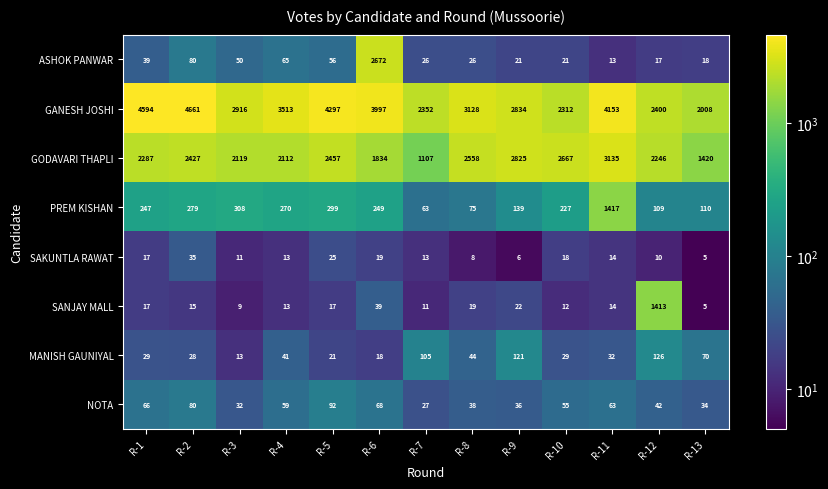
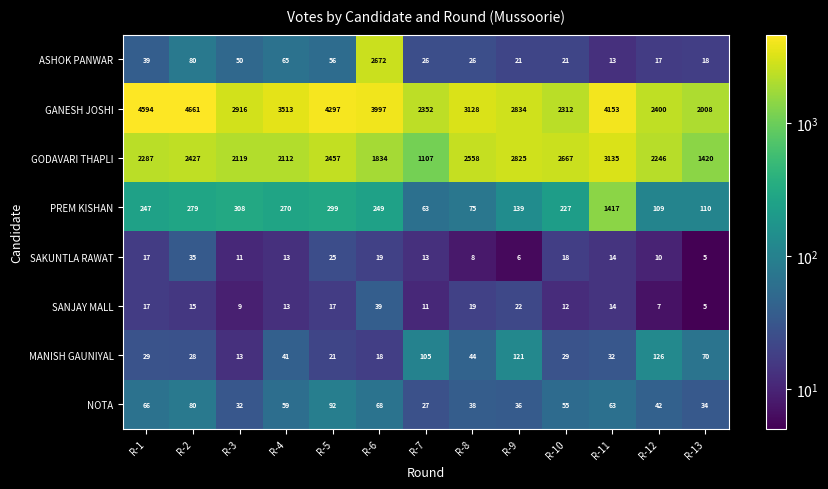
  {
    "ASHOK PANWAR": {
      "R-1": 39,
      "R-2": 80,
      "R-3": 50,
      "R-4": 65,
      "R-5": 56,
      "R-6": 2672,
      "R-7": 26,
      "R-8": 26,
      "R-9": 21,
      "R-10": 21,
      "R-11": 13,
      "R-12": 17,
      "R-13": 18
    },
    "GANESH JOSHI": {
      "R-1": 4594,
      "R-2": 4661,
      "R-3": 2916,
      "R-4": 3513,
      "R-5": 4297,
      "R-6": 3997,
      "R-7": 2352,
      "R-8": 3128,
      "R-9": 2834,
      "R-10": 2312,
      "R-11": 4153,
      "R-12": 2400,
      "R-13": 2008
    },
    "GODAVARI THAPLI": {
      "R-1": 2287,
      "R-2": 2427,
      "R-3": 2119,
      "R-4": 2112,
      "R-5": 2457,
      "R-6": 1834,
      "R-7": 1107,
      "R-8": 2558,
      "R-9": 2825,
      "R-10": 2667,
      "R-11": 3135,
      "R-12": 2246,
      "R-13": 1420
    },
    "PREM KISHAN": {
      "R-1": 247,
      "R-2": 279,
      "R-3": 308,
      "R-4": 270,
      "R-5": 299,
      "R-6": 249,
      "R-7": 63,
      "R-8": 75,
      "R-9": 139,
      "R-10": 227,
      "R-11": 1417,
      "R-12": 109,
      "R-13": 110
    },
    "SAKUNTLA RAWAT": {
      "R-1": 17,
      "R-2": 35,
      "R-3": 11,
      "R-4": 13,
      "R-5": 25,
      "R-6": 19,
      "R-7": 13,
      "R-8": 8,
      "R-9": 6,
      "R-10": 18,
      "R-11": 14,
      "R-12": 10,
      "R-13": 5
    },
    "SANJAY MALL": {
      "R-1": 17,
      "R-2": 15,
      "R-3": 9,
      "R-4": 13,
      "R-5": 17,
      "R-6": 39,
      "R-7": 11,
      "R-8": 19,
      "R-9": 22,
      "R-10": 12,
      "R-11": 14,
-     "R-12": 1413,
+     "R-12": 7,
      "R-13": 5
    },
    "MANISH GAUNIYAL": {
      "R-1": 29,
      "R-2": 28,
      "R-3": 13,
      "R-4": 41,
      "R-5": 21,
      "R-6": 18,
      "R-7": 105,
      "R-8": 44,
      "R-9": 121,
      "R-10": 29,
      "R-11": 32,
      "R-12": 126,
      "R-13": 70
    },
    "NOTA": {
      "R-1": 66,
      "R-2": 80,
      "R-3": 32,
      "R-4": 59,
      "R-5": 92,
      "R-6": 68,
      "R-7": 27,
      "R-8": 38,
      "R-9": 36,
      "R-10": 55,
      "R-11": 63,
      "R-12": 42,
      "R-13": 34
    }
  }
